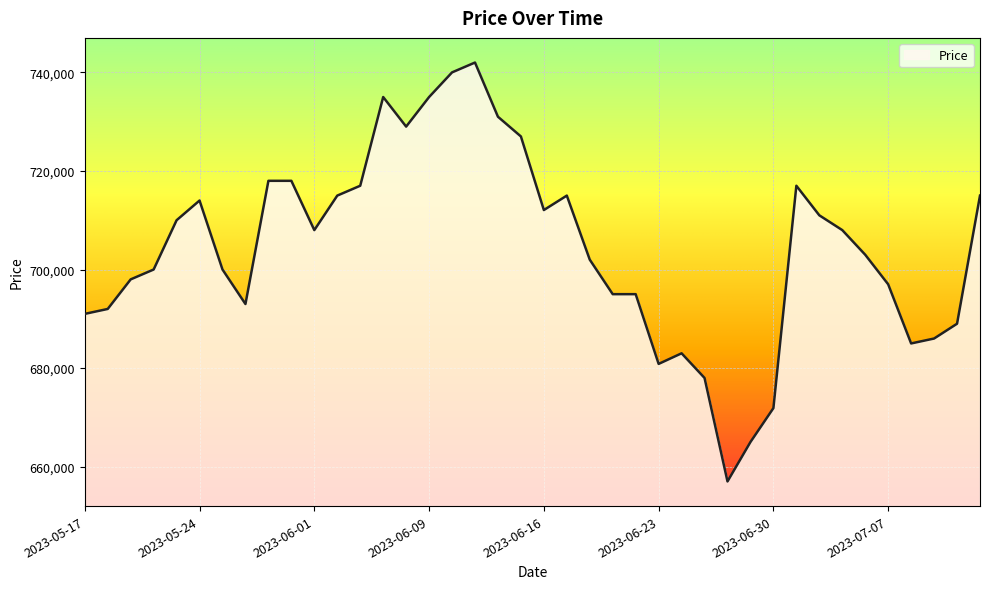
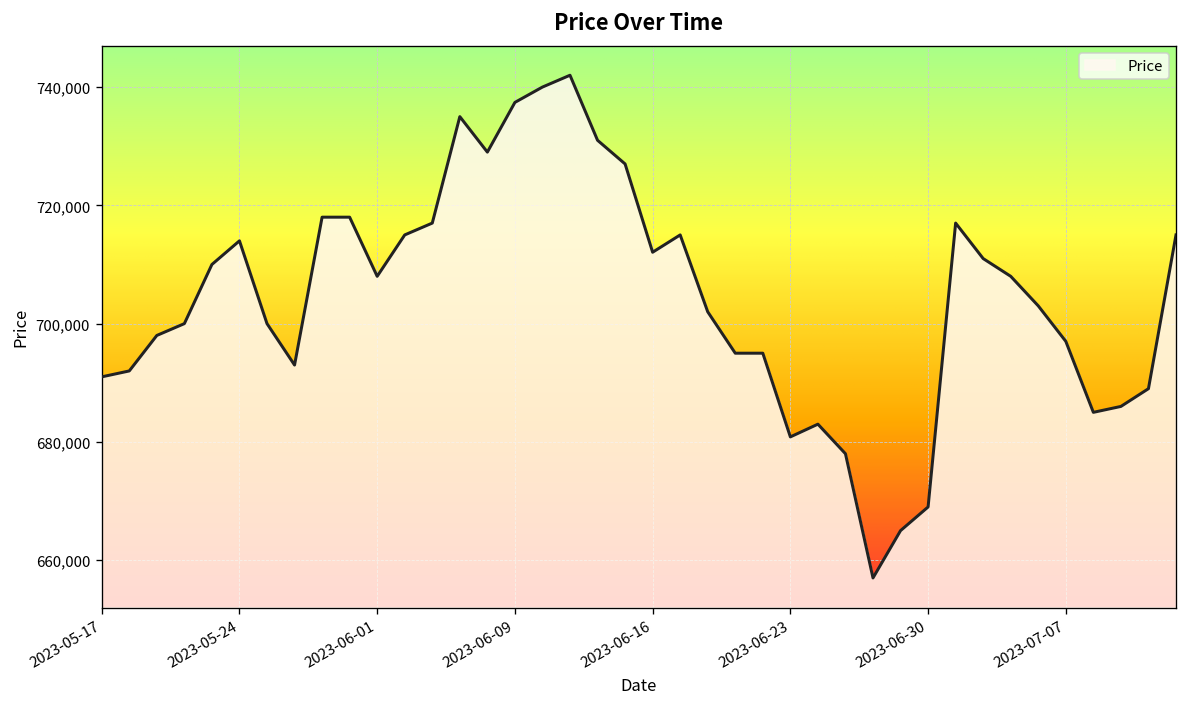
  {
    "2023-05-17": "691,000",
    "2023-05-24": "714,000",
    "2023-06-01": "708,000",
-   "2023-06-09": "735,000",
+   "2023-06-09": "737,000",
    "2023-06-16": "712,000",
    "2023-06-23": "681,000",
-   "2023-06-30": "672,000",
+   "2023-06-30": "669,000",
    "2023-07-07": "697,000"
  }
